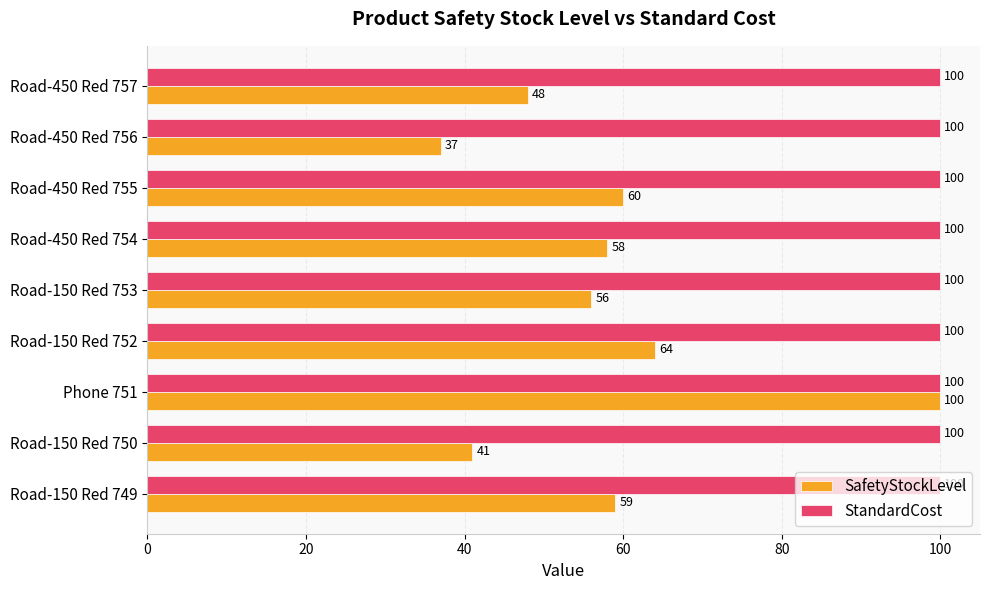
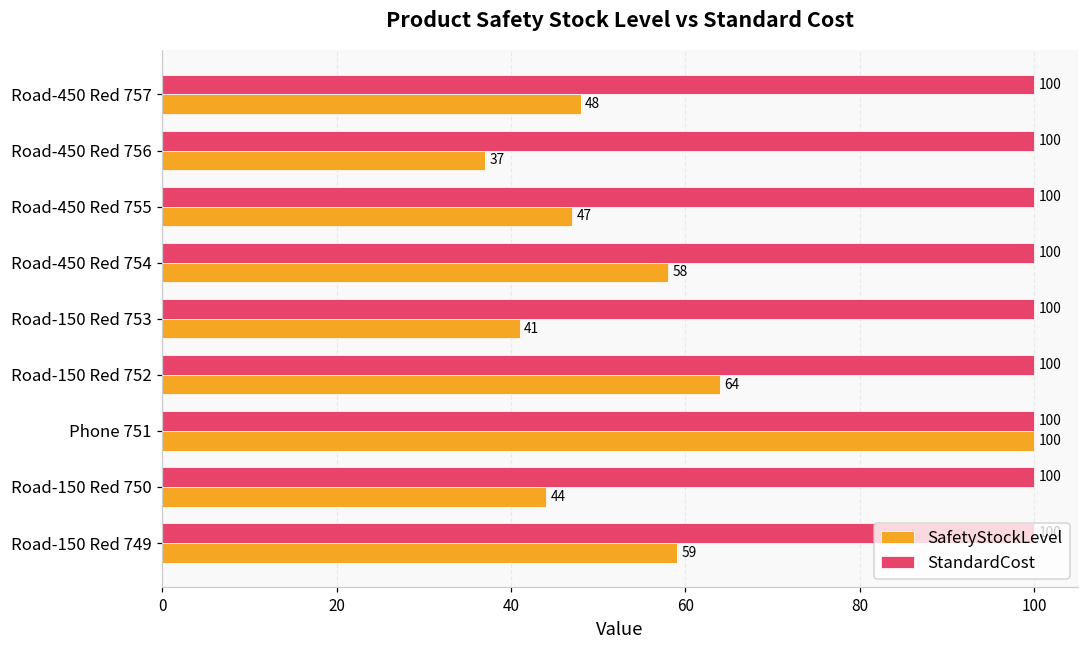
  {
    "SafetyStockLevel": {
      "Road-450 Red 757": 48,
      "Road-450 Red 756": 37,
-     "Road-450 Red 755": 60,
+     "Road-450 Red 755": 47,
      "Road-450 Red 754": 58,
-     "Road-150 Red 753": 56,
+     "Road-150 Red 753": 41,
      "Road-150 Red 752": 64,
      "Phone 751": 100,
-     "Road-150 Red 750": 41,
+     "Road-150 Red 750": 44,
      "Road-150 Red 749": 59
    },
    "StandardCost": {
      "Road-450 Red 757": 100,
      "Road-450 Red 756": 100,
      "Road-450 Red 755": 100,
      "Road-450 Red 754": 100,
      "Road-150 Red 753": 100,
      "Road-150 Red 752": 100,
      "Phone 751": 100,
      "Road-150 Red 750": 100
    }
  }
